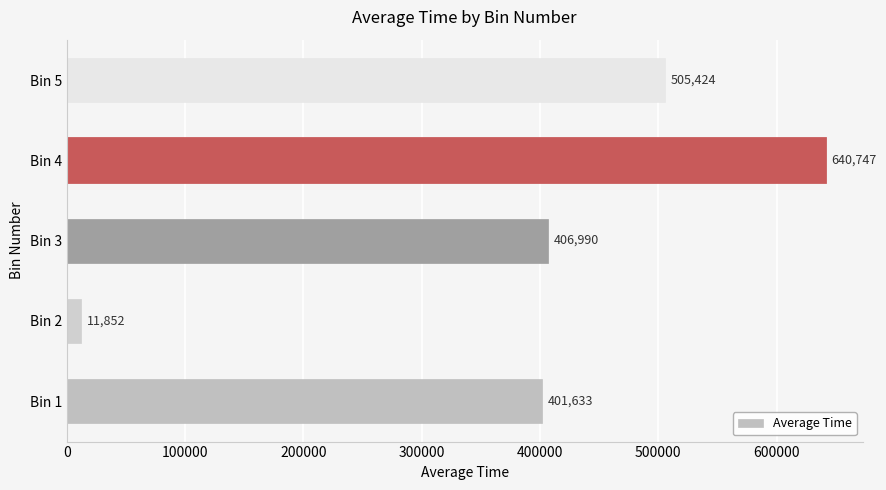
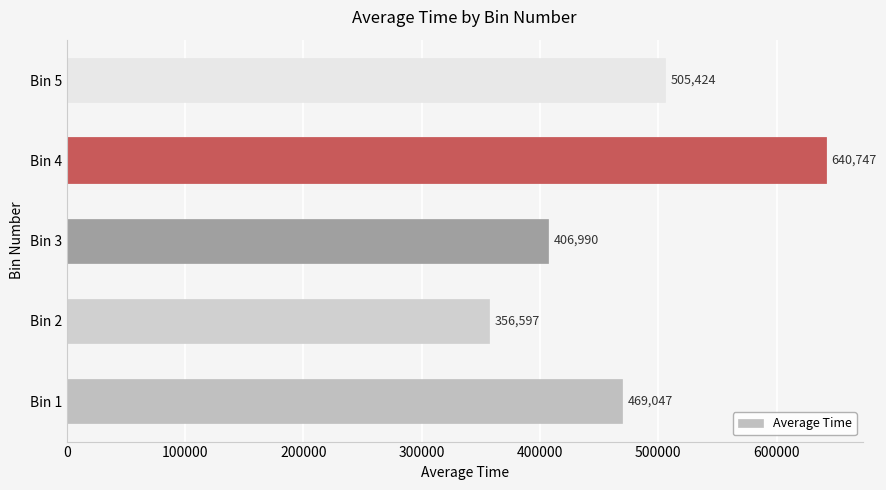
  {
    "Bin 5": "505,424",
    "Bin 4": "640,747",
    "Bin 3": "406,990",
-   "Bin 2": "11,852",
-   "Bin 1": "401,633"
+   "Bin 2": "356,597",
+   "Bin 1": "469,047"
  }
